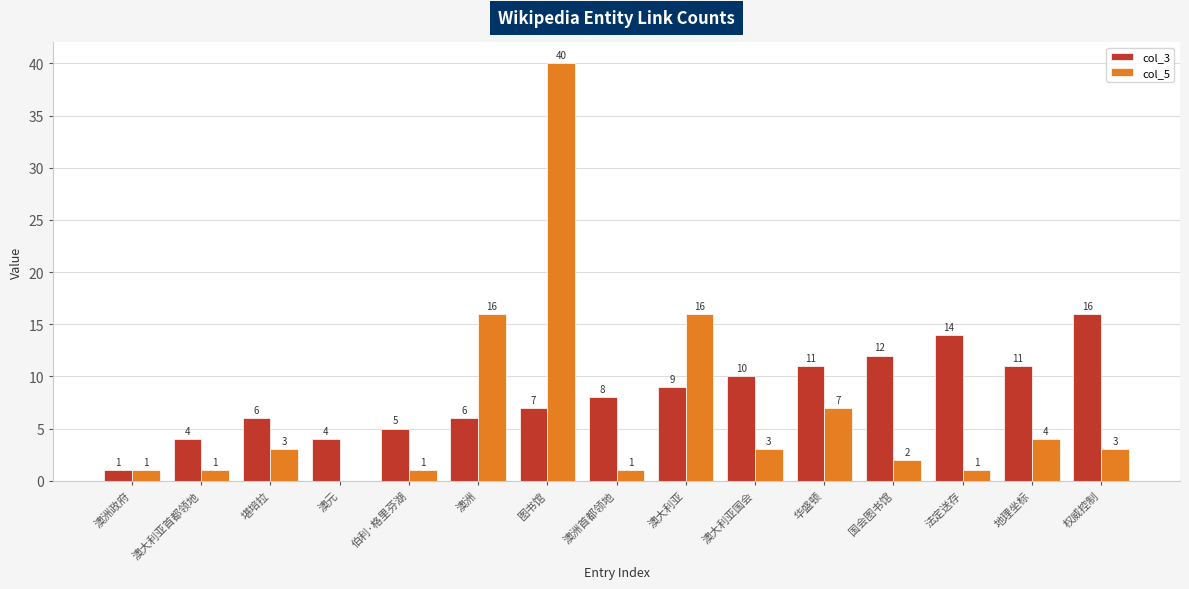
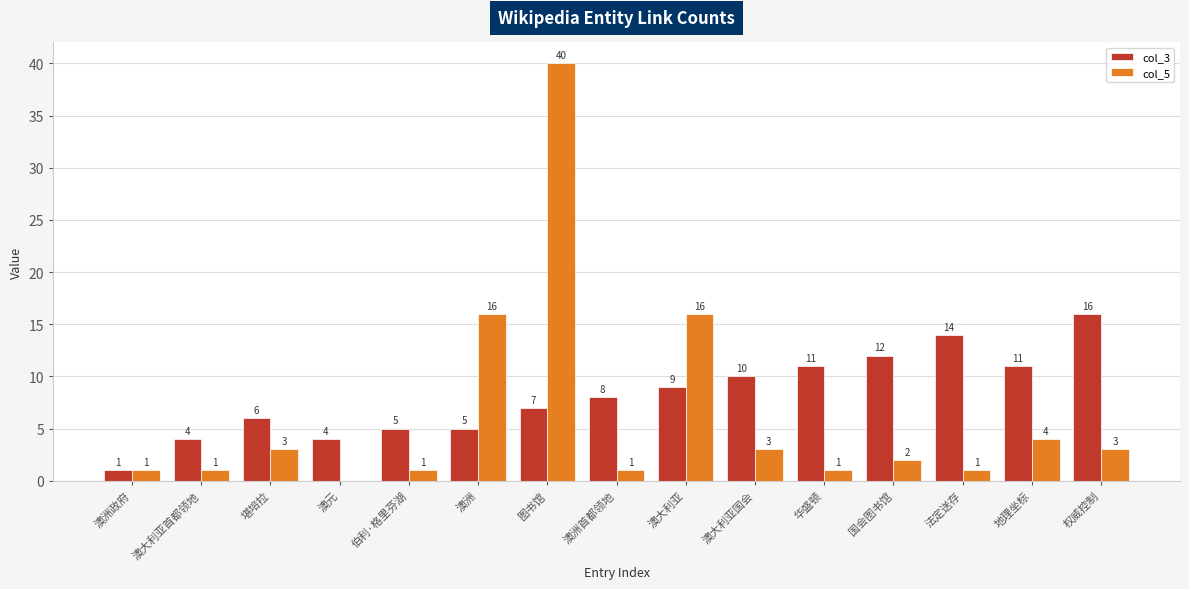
  {
    "col_3": {
      "澳洲政府": 1,
      "澳大利亚首都领地": 4,
      "堪培拉": 6,
      "澳元": 4,
      "伯利·格里芬湖": 5,
-     "澳洲": 6,
+     "澳洲": 5,
      "图书馆": 7,
      "澳洲首都领地": 8,
      "澳大利亚": 9,
      "澳大利亚国会": 10,
      "华盛顿": 11,
      "国会图书馆": 12,
      "法定送存": 14,
      "地理坐标": 11,
      "权威控制": 16
    },
    "col_5": {
      "澳洲政府": 1,
      "澳大利亚首都领地": 1,
      "堪培拉": 3,
      "伯利·格里芬湖": 1,
      "澳洲": 16,
      "图书馆": 40,
      "澳洲首都领地": 1,
      "澳大利亚": 16,
      "澳大利亚国会": 3,
-     "华盛顿": 7,
+     "华盛顿": 1,
      "国会图书馆": 2,
      "法定送存": 1,
      "地理坐标": 4,
      "权威控制": 3
    }
  }
